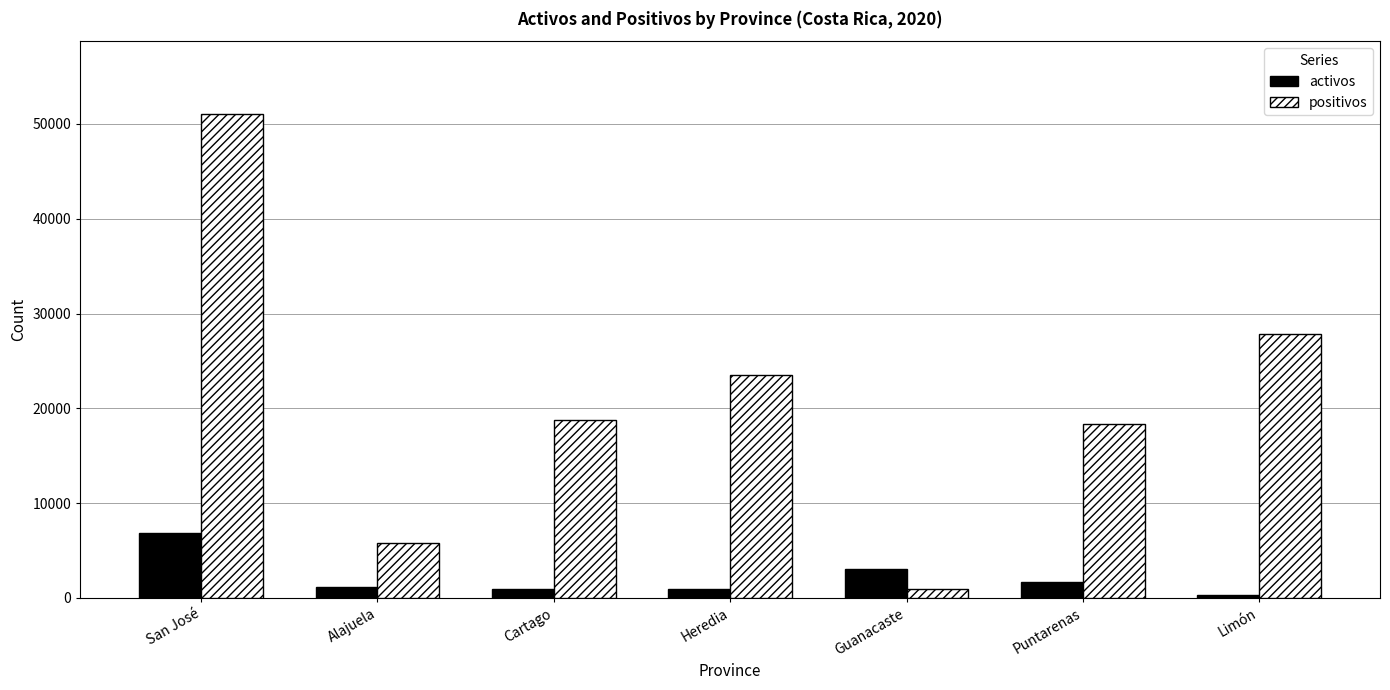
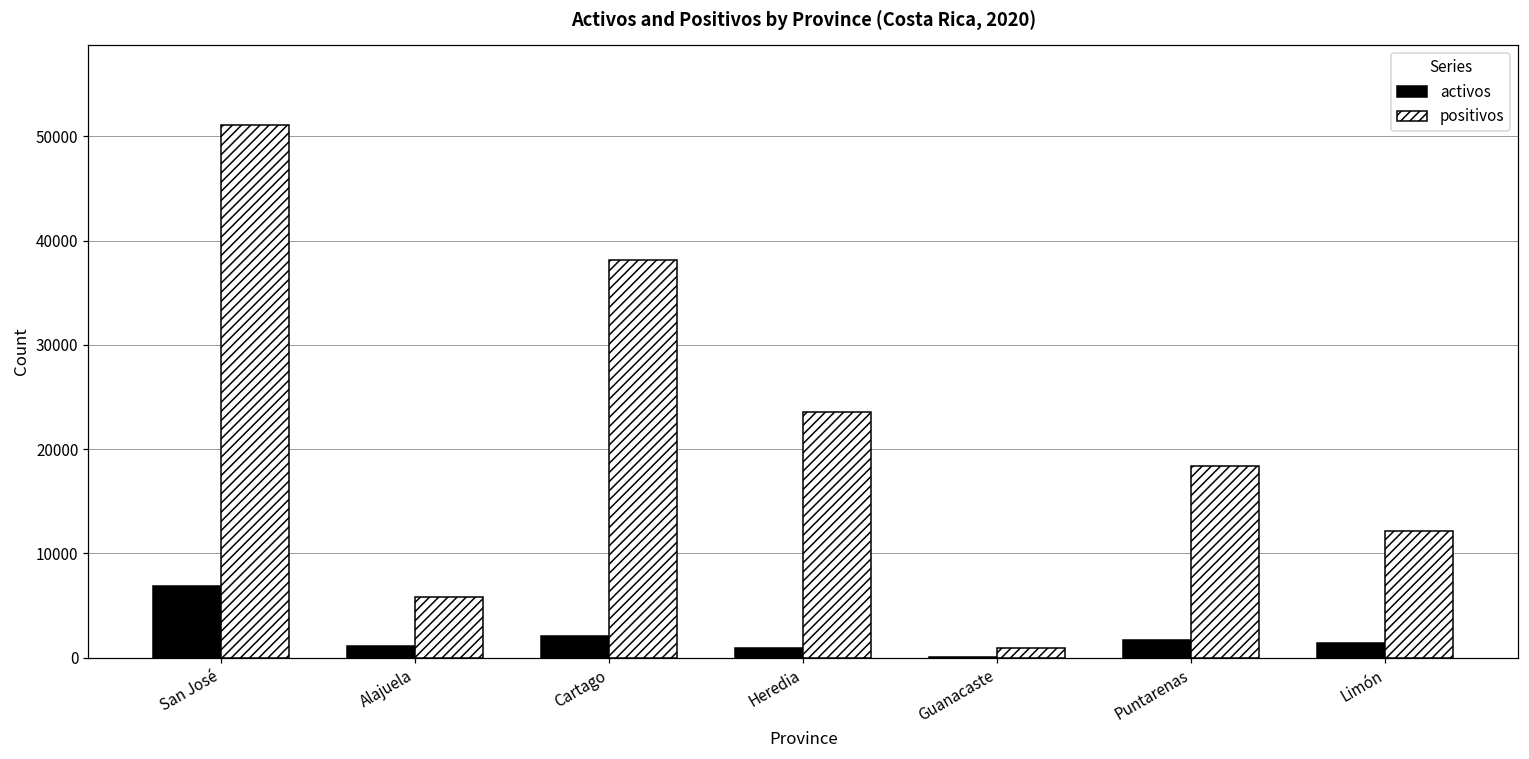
  {
    "activos": {
      "San José": 7000,
      "Alajuela": 1000,
-     "Cartago": 1000,
+     "Cartago": 2000,
      "Heredia": 1000,
-     "Guanacaste": 3000,
+     "Guanacaste": 0,
      "Puntarenas": 2000,
-     "Limón": 0
+     "Limón": 1000
    },
    "positivos": {
      "San José": 51000,
      "Alajuela": 6000,
-     "Cartago": 19000,
+     "Cartago": 38000,
      "Heredia": 24000,
      "Guanacaste": 1000,
      "Puntarenas": 18000,
-     "Limón": 28000
+     "Limón": 12000
    }
  }
